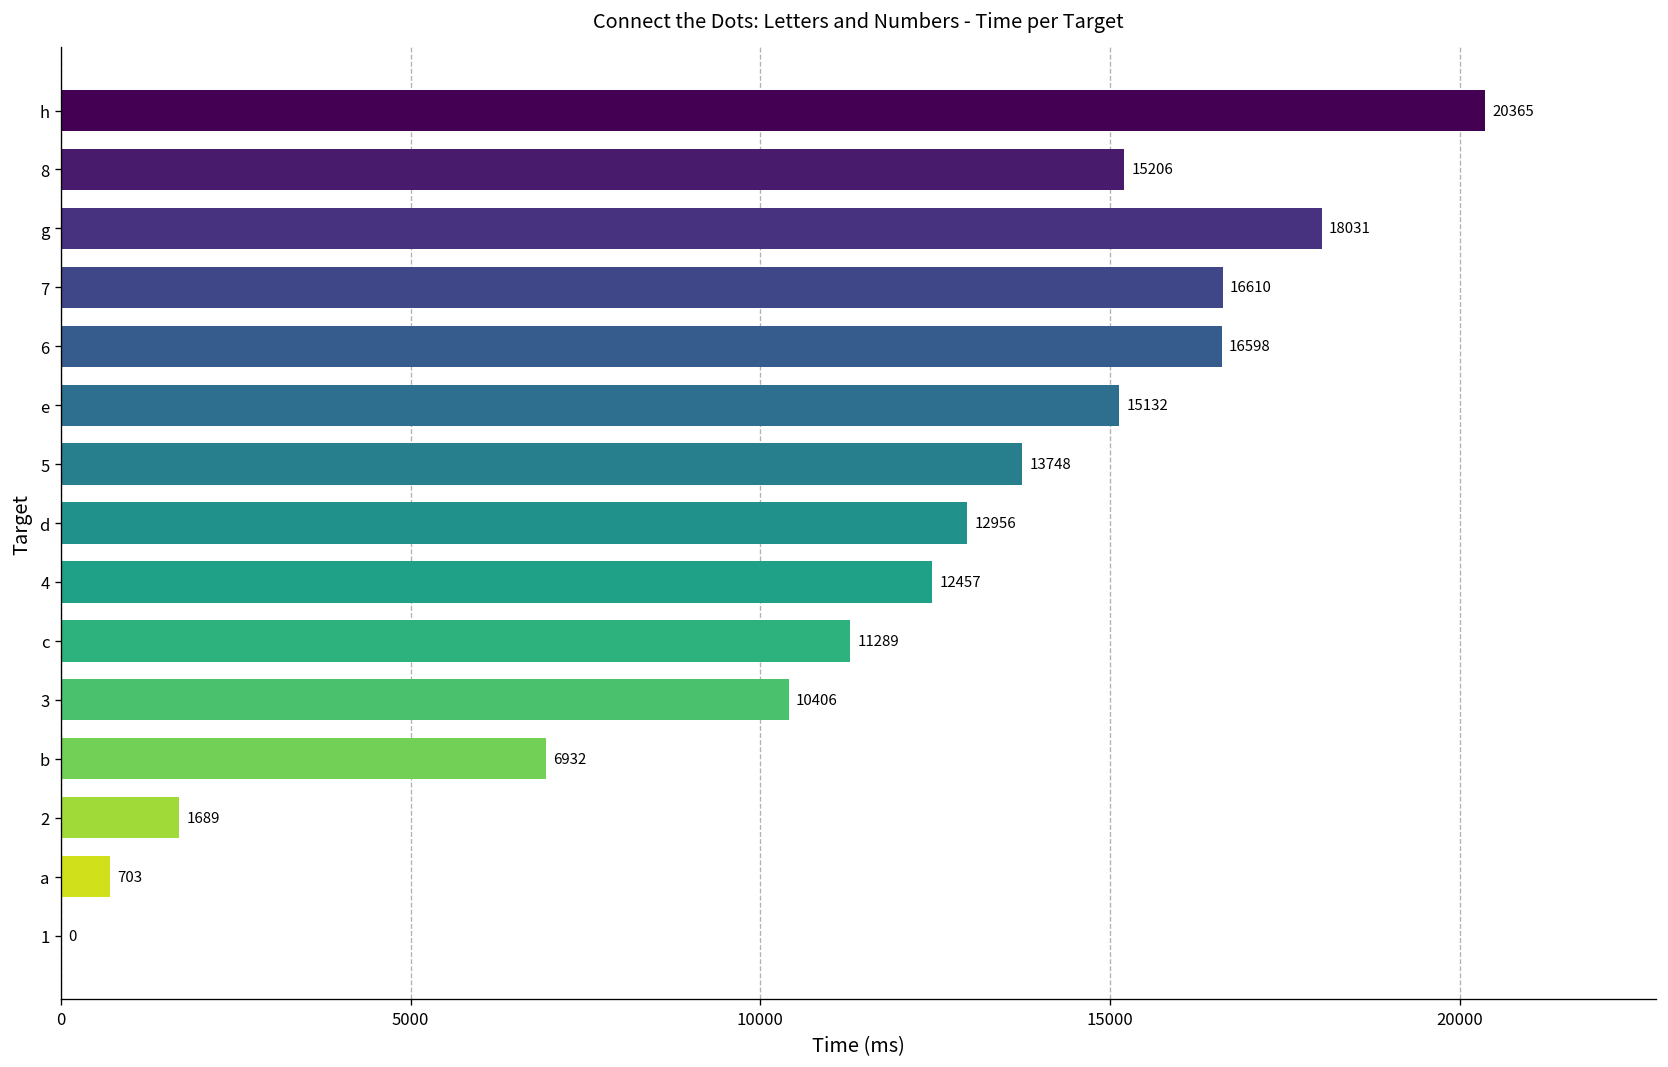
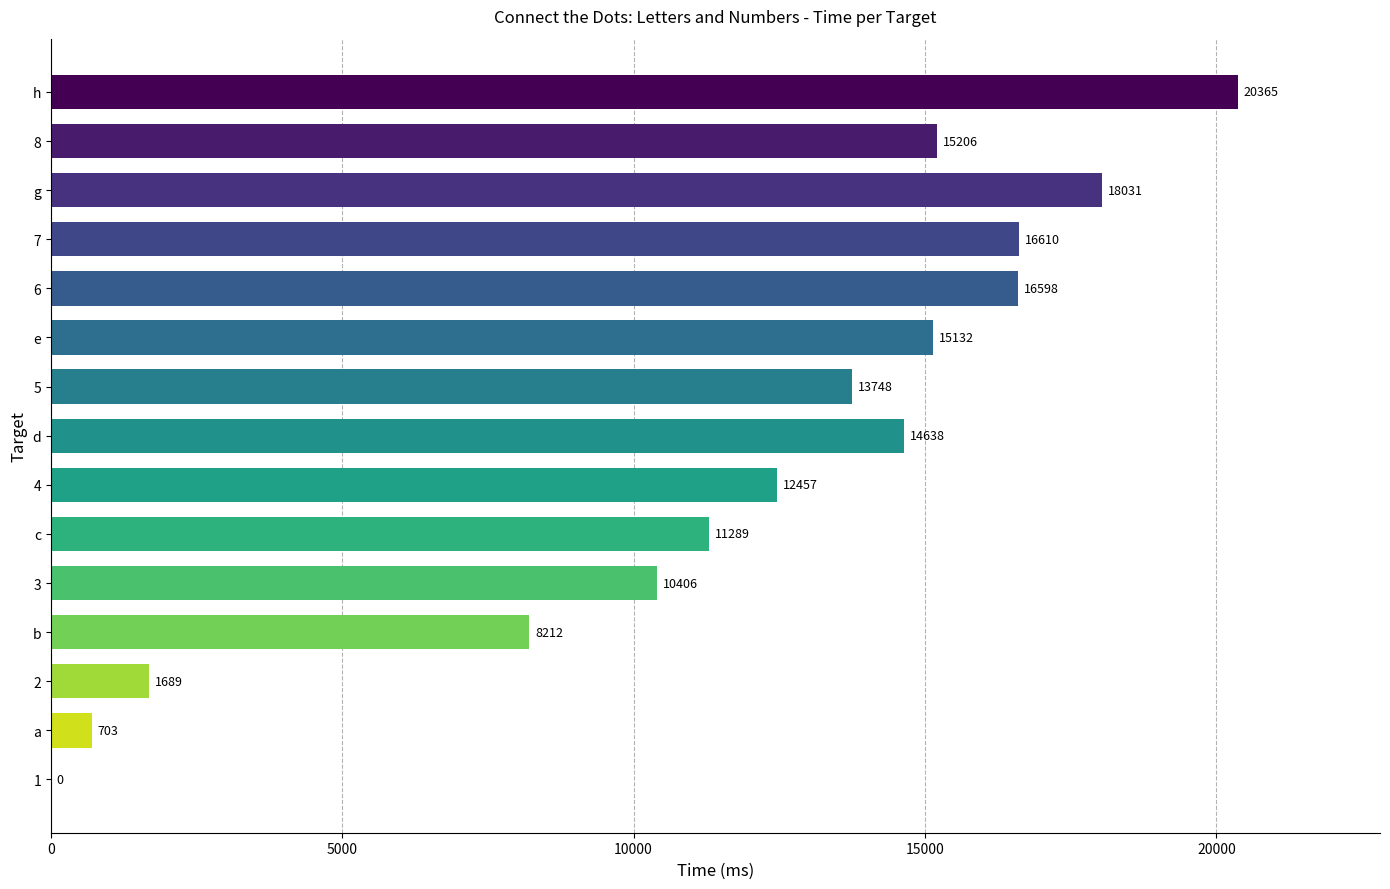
  {
    "h": 20365,
    "8": 15206,
    "g": 18031,
    "7": 16610,
    "6": 16598,
    "e": 15132,
    "5": 13748,
-   "d": 12956,
+   "d": 14638,
    "4": 12457,
    "c": 11289,
    "3": 10406,
-   "b": 6932,
+   "b": 8212,
    "2": 1689,
    "a": 703,
    "1": 0
  }
